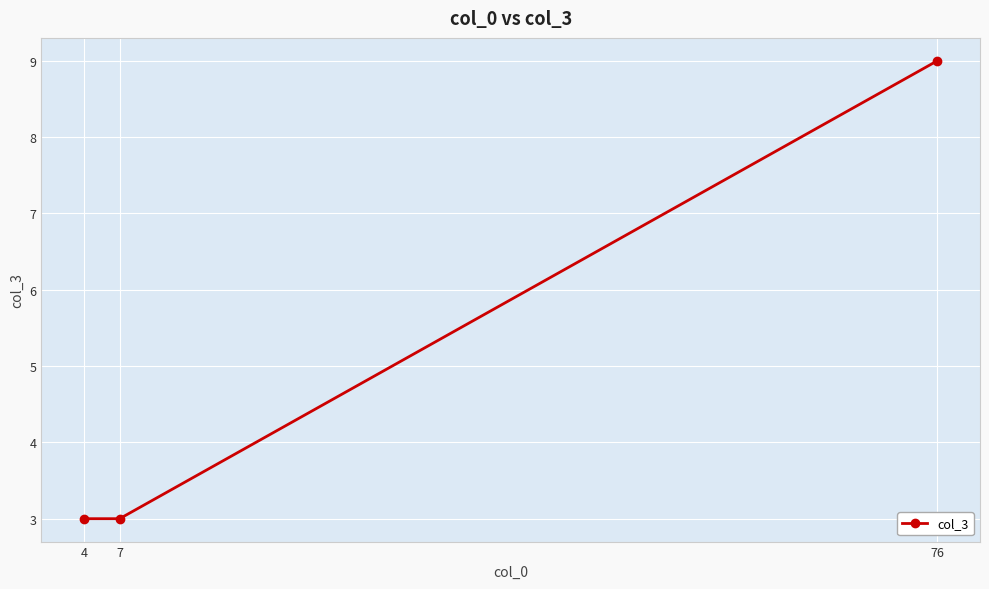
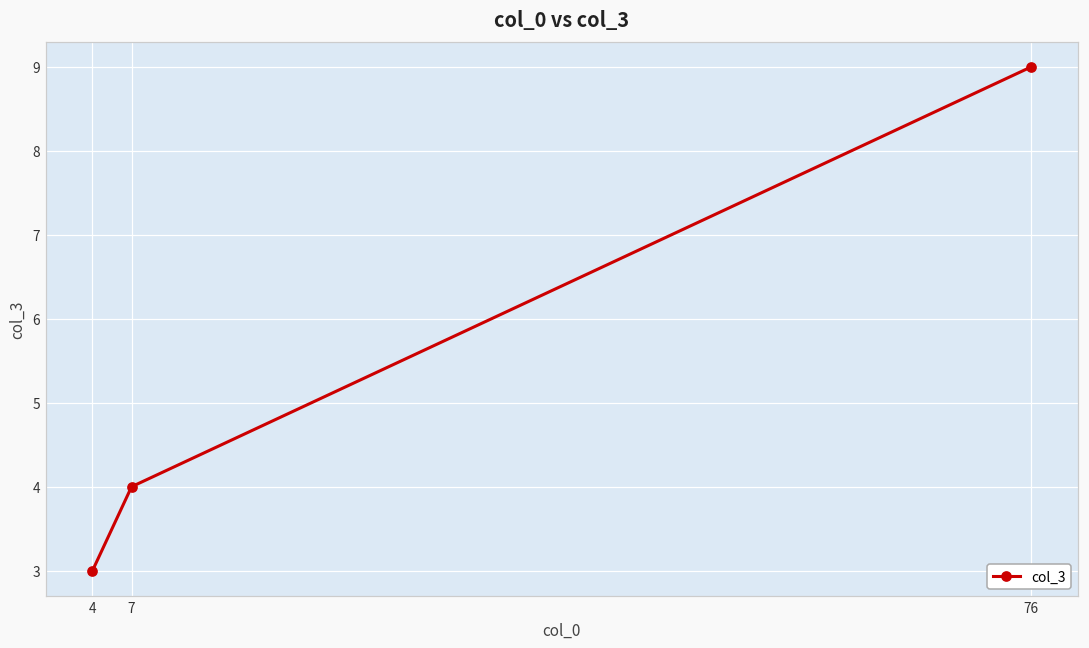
  {
    "4": 3,
-   "7": 3,
+   "7": 4,
    "76": 9
  }
